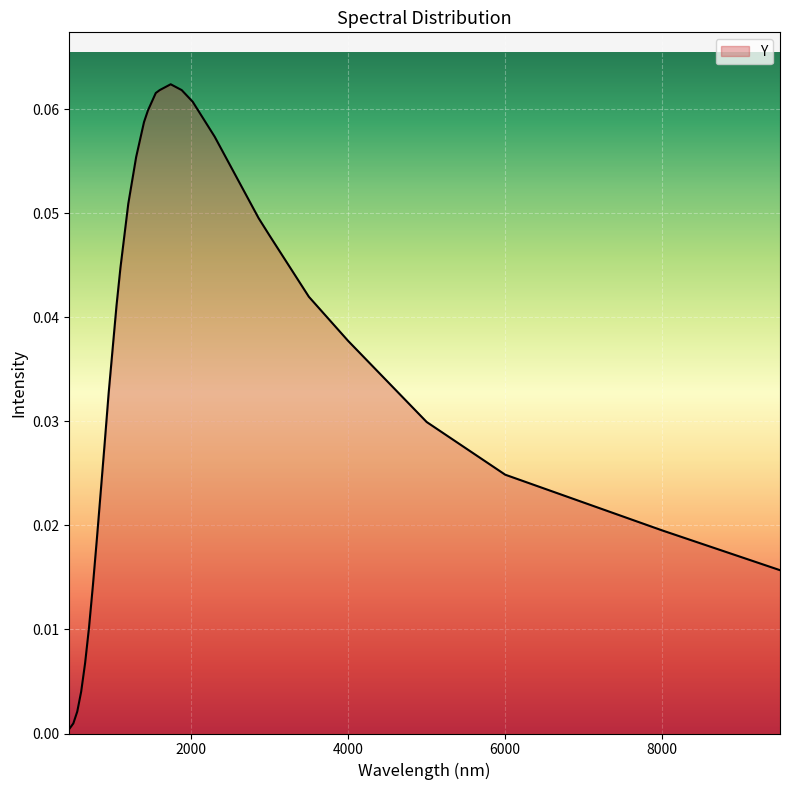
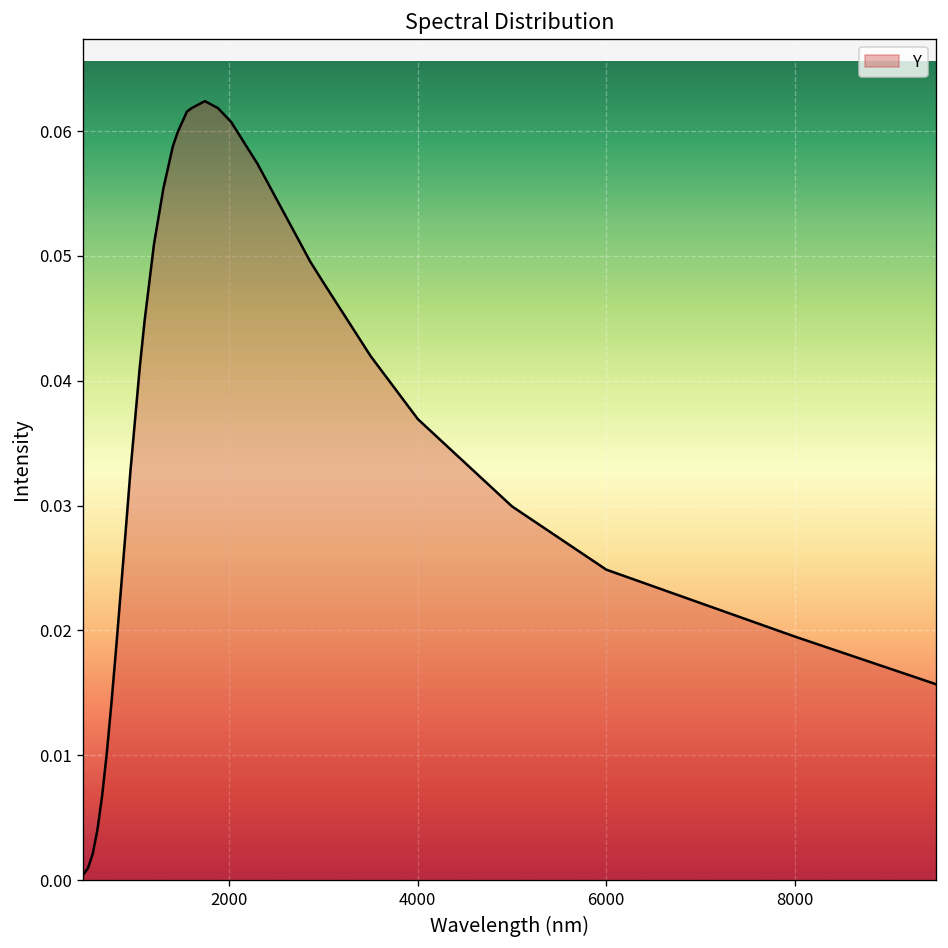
  {
-   "4000": 0.0377,
+   "4000": 0.0369,
    "6000": 0.0249,
    "8000": 0.0195
  }
